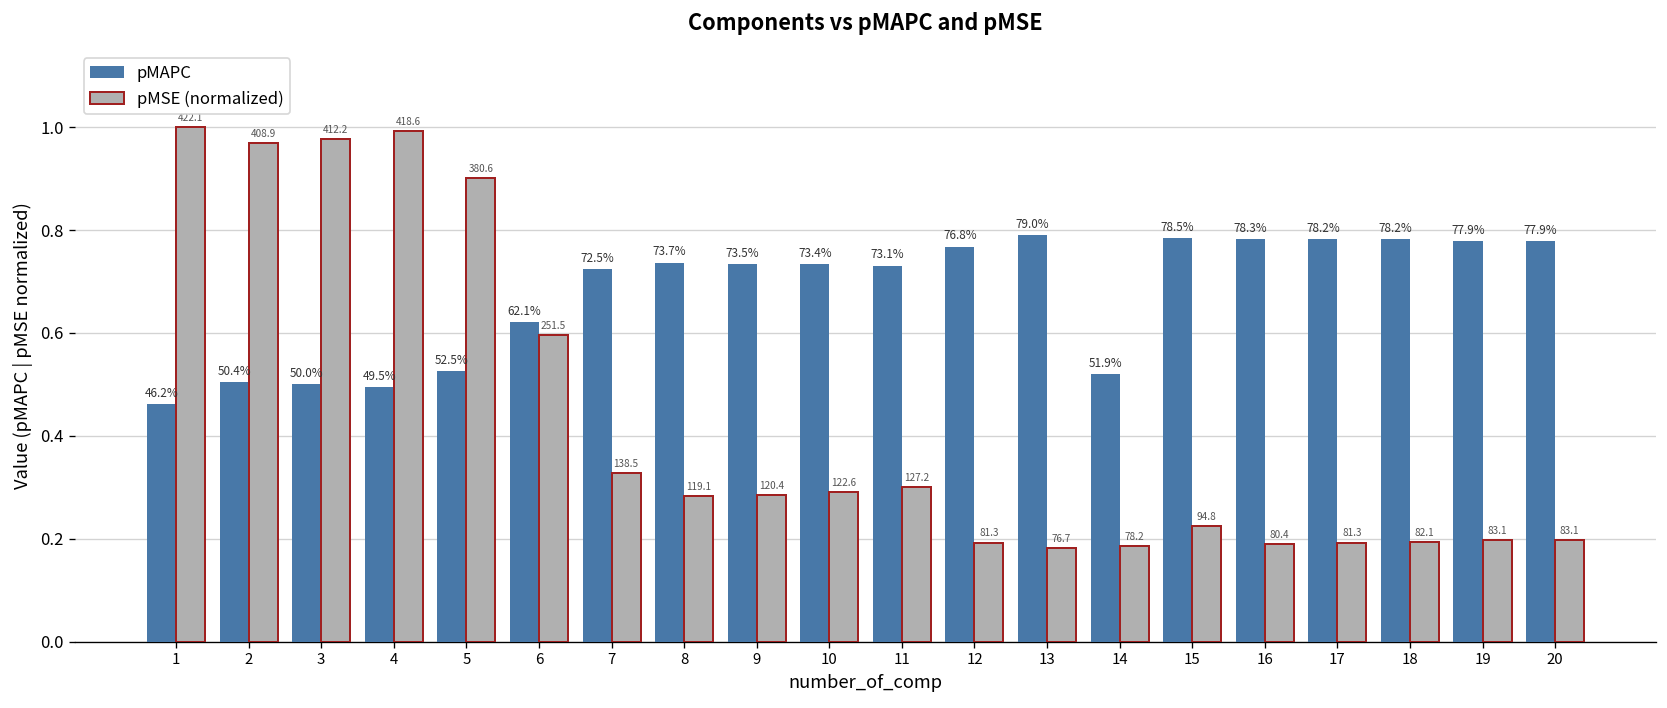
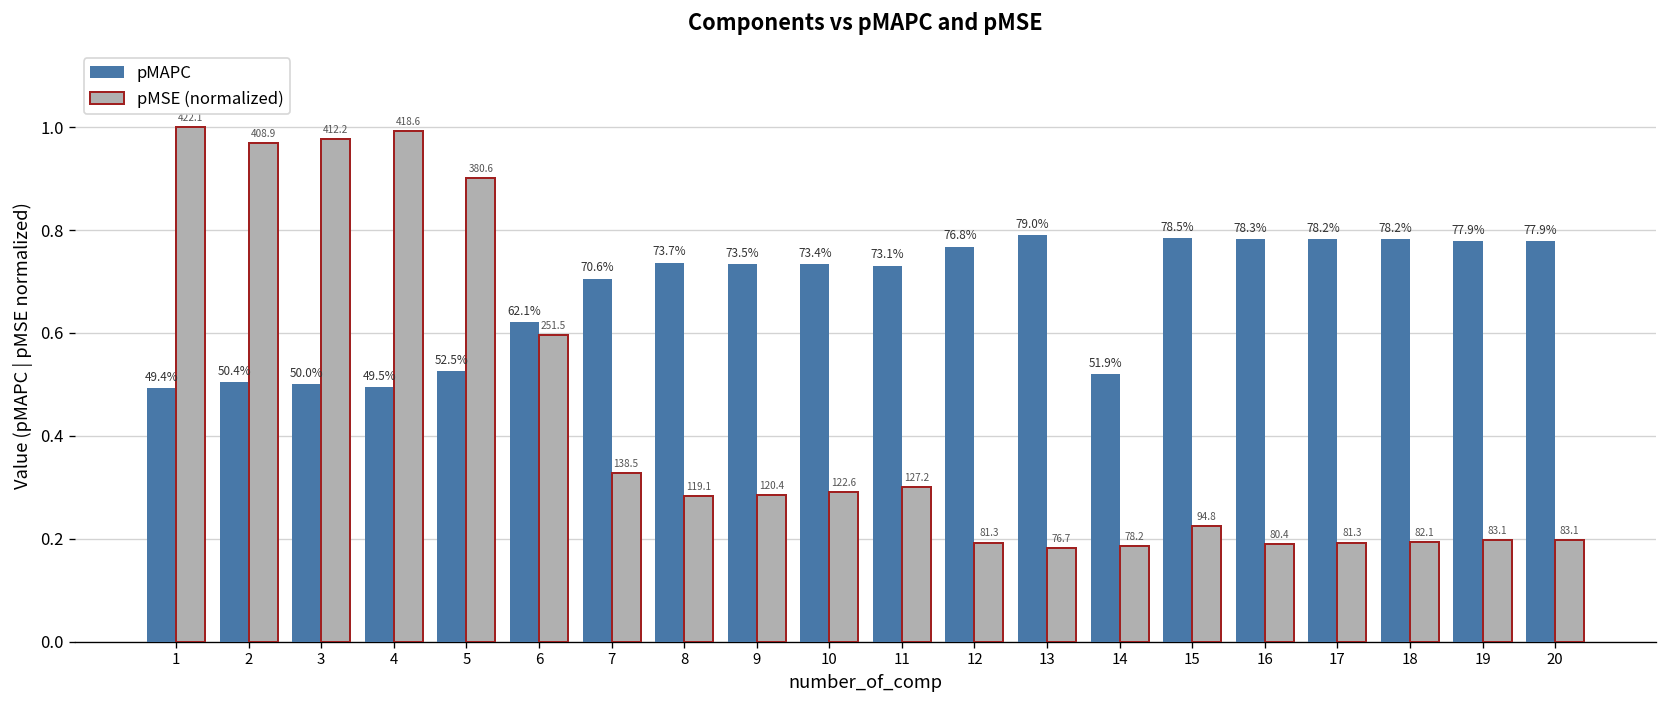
  {
    "pMAPC": {
-     "1": "46.2%",
+     "1": "49.4%",
      "2": "50.4%",
      "3": "50.0%",
      "4": "49.5%",
      "5": "52.5%",
      "6": "62.1%",
-     "7": "72.5%",
+     "7": "70.6%",
      "8": "73.7%",
      "9": "73.5%",
      "10": "73.4%",
      "11": "73.1%",
      "12": "76.8%",
      "13": "79.0%",
      "14": "51.9%",
      "15": "78.5%",
      "16": "78.3%",
      "17": "78.2%",
      "18": "78.2%",
      "19": "77.9%",
      "20": "77.9%"
    }
  }
